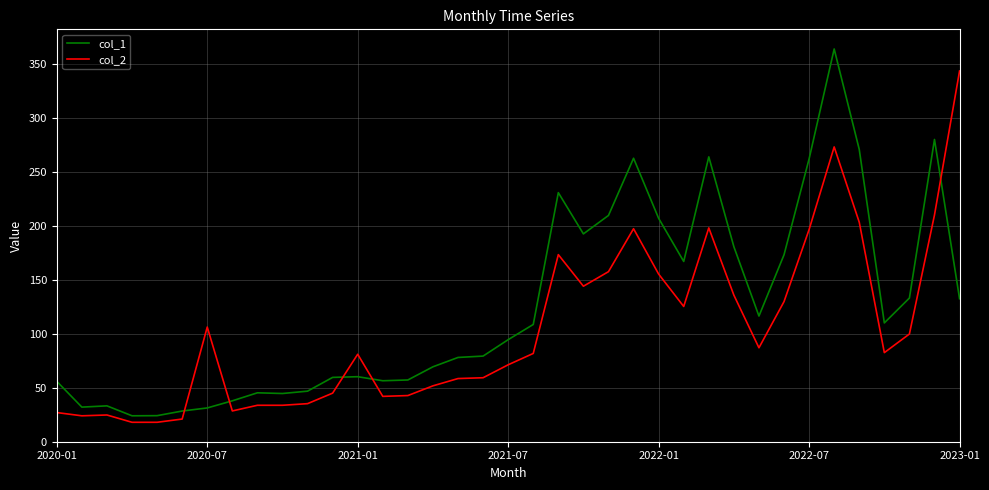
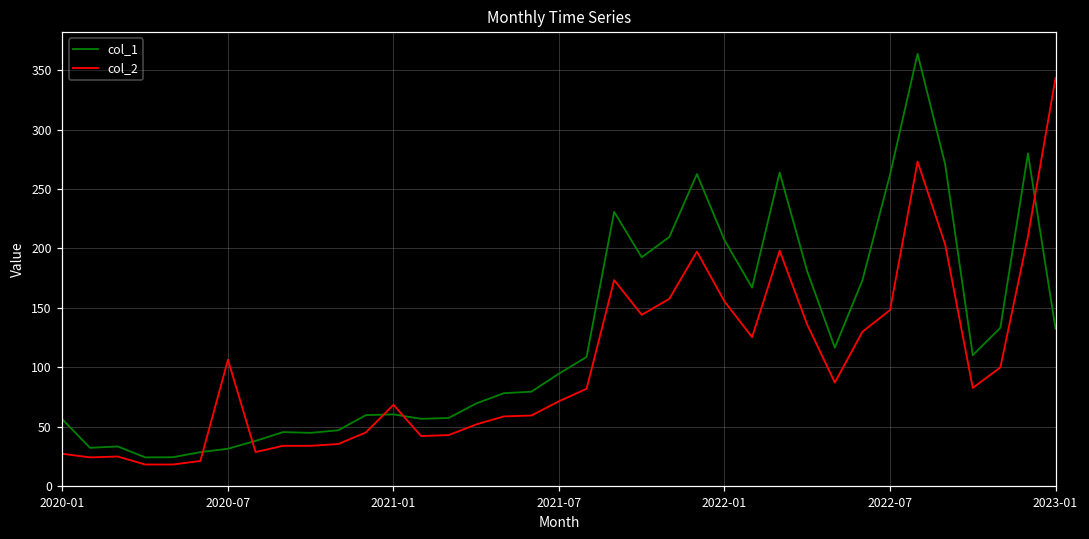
  {
    "col_1": {
      "2020-01": 56,
      "2020-07": 31,
      "2021-01": 60,
      "2021-07": 95,
      "2022-01": 207,
      "2022-07": 262,
      "2023-01": 132
    },
    "col_2": {
      "2020-01": 27,
      "2020-07": 106,
-     "2021-01": 81,
+     "2021-01": 68,
      "2021-07": 71,
      "2022-01": 155,
-     "2022-07": 197,
+     "2022-07": 148,
      "2023-01": 343
    }
  }
